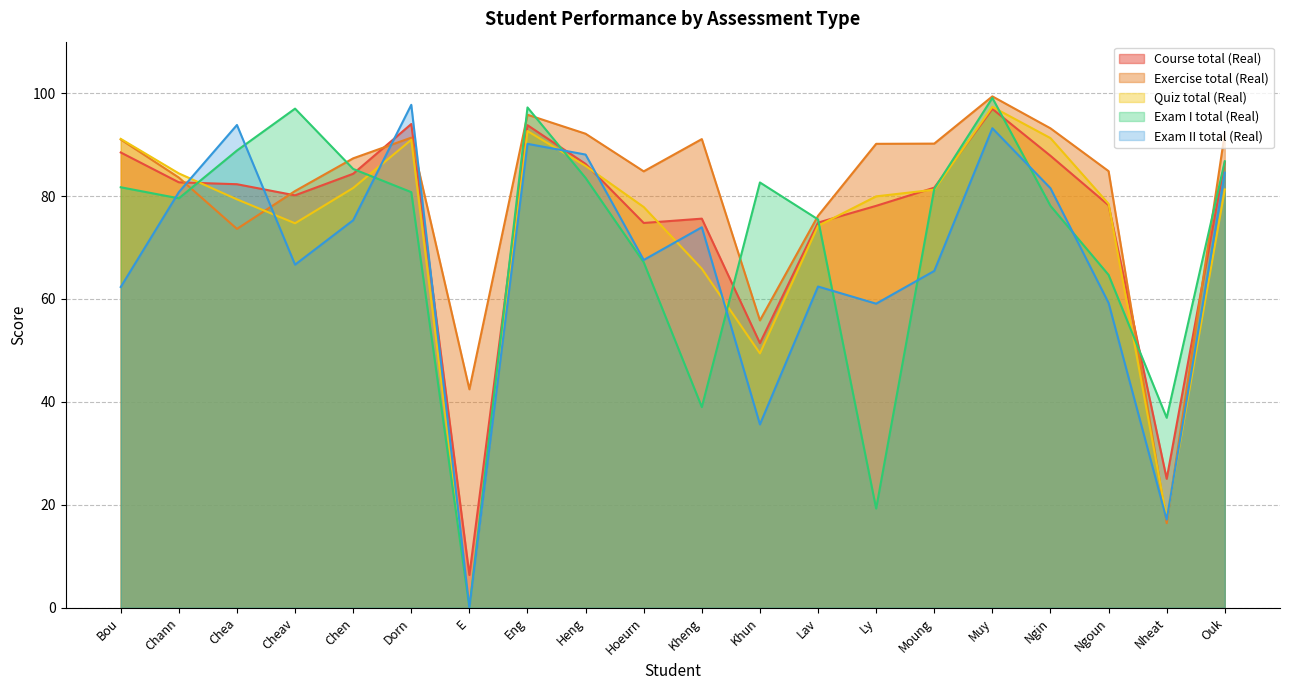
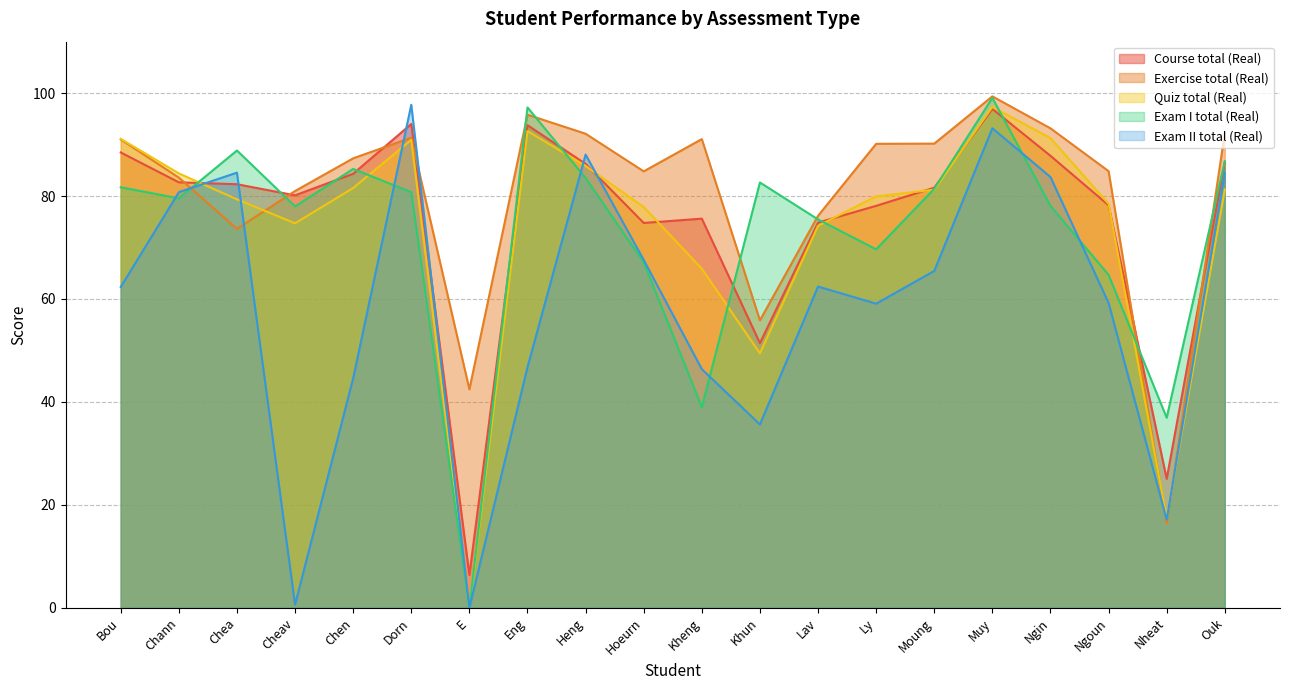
  {
    "Exam I total (Real)": {
      "Bou": 82,
      "Chann": 80,
      "Chea": 89,
-     "Cheav": 97,
+     "Cheav": 78,
      "Chen": 85,
      "Dorn": 81,
      "Eng": 97,
      "Heng": 84,
      "Kheng": 39,
      "Khun": 83,
      "Lav": 75,
-     "Ly": 19,
+     "Ly": 70,
      "Ngin": 78,
      "Ngoun": 65,
      "Nheat": 37
    },
    "Exam II total (Real)": {
      "Bou": 62,
      "Chann": 81,
-     "Chea": 94,
-     "Cheav": 67,
-     "Chen": 75,
+     "Chea": 85,
+     "Cheav": 1,
+     "Chen": 45,
      "Dorn": 98,
-     "Eng": 90,
+     "Eng": 47,
      "Heng": 88,
-     "Kheng": 74,
+     "Kheng": 46,
      "Khun": 36,
      "Lav": 62,
      "Ly": 59,
      "Moung": 65,
      "Muy": 93,
-     "Ngin": 82,
+     "Ngin": 84,
      "Ngoun": 59,
      "Ouk": 85
    }
  }
